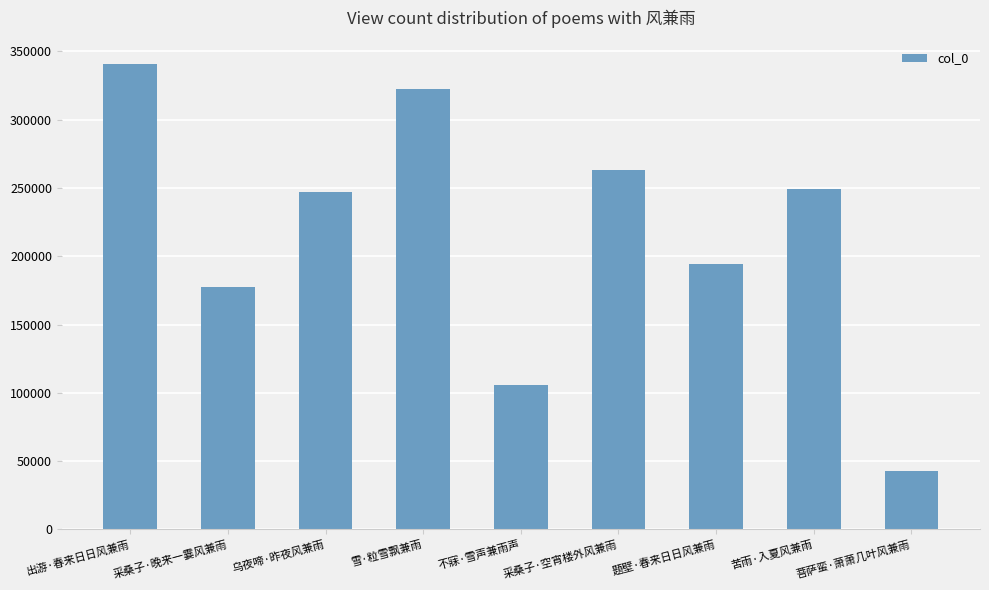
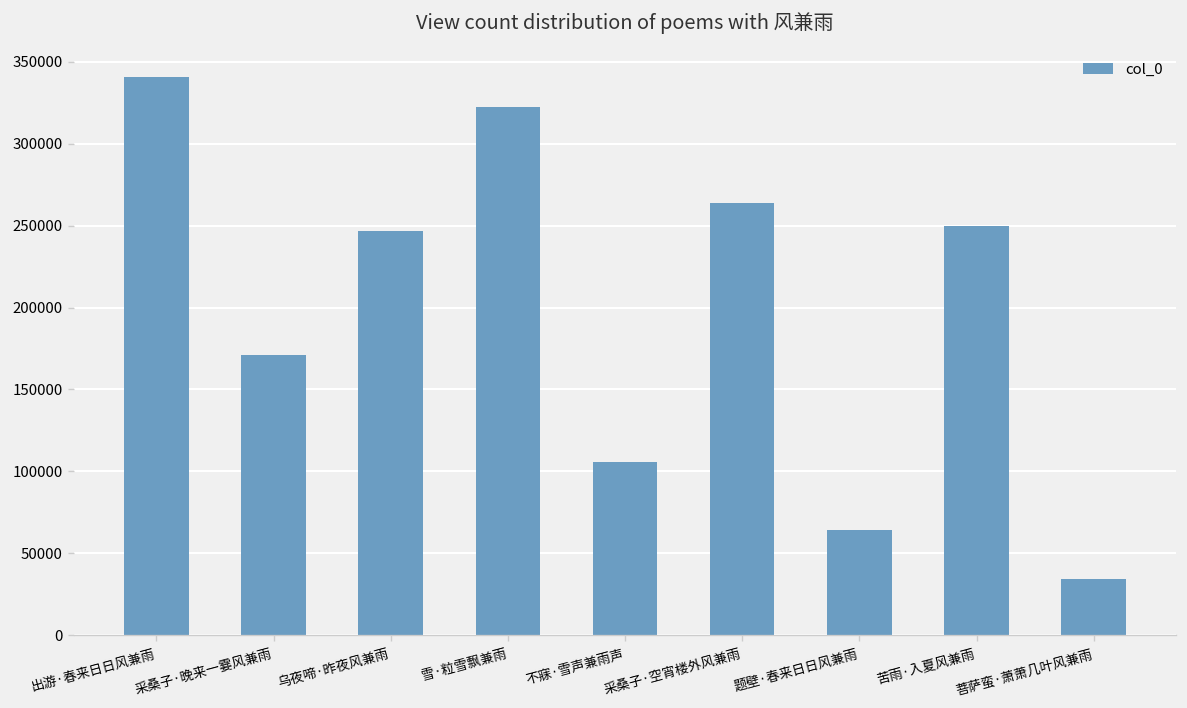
  {
    "出游·春来日日风兼雨": 341000,
-   "采桑子·晚来一霎风兼雨": 177000,
+   "采桑子·晚来一霎风兼雨": 171000,
    "乌夜啼·昨夜风兼雨": 247000,
    "雪·粒雪飘兼雨": 322000,
    "不寐·雪声兼雨声": 106000,
    "采桑子·空宵楼外风兼雨": 264000,
-   "题壁·春来日日风兼雨": 194000,
+   "题壁·春来日日风兼雨": 64000,
    "苦雨·入夏风兼雨": 249000,
-   "菩萨蛮·萧萧几叶风兼雨": 43000
+   "菩萨蛮·萧萧几叶风兼雨": 34000
  }
